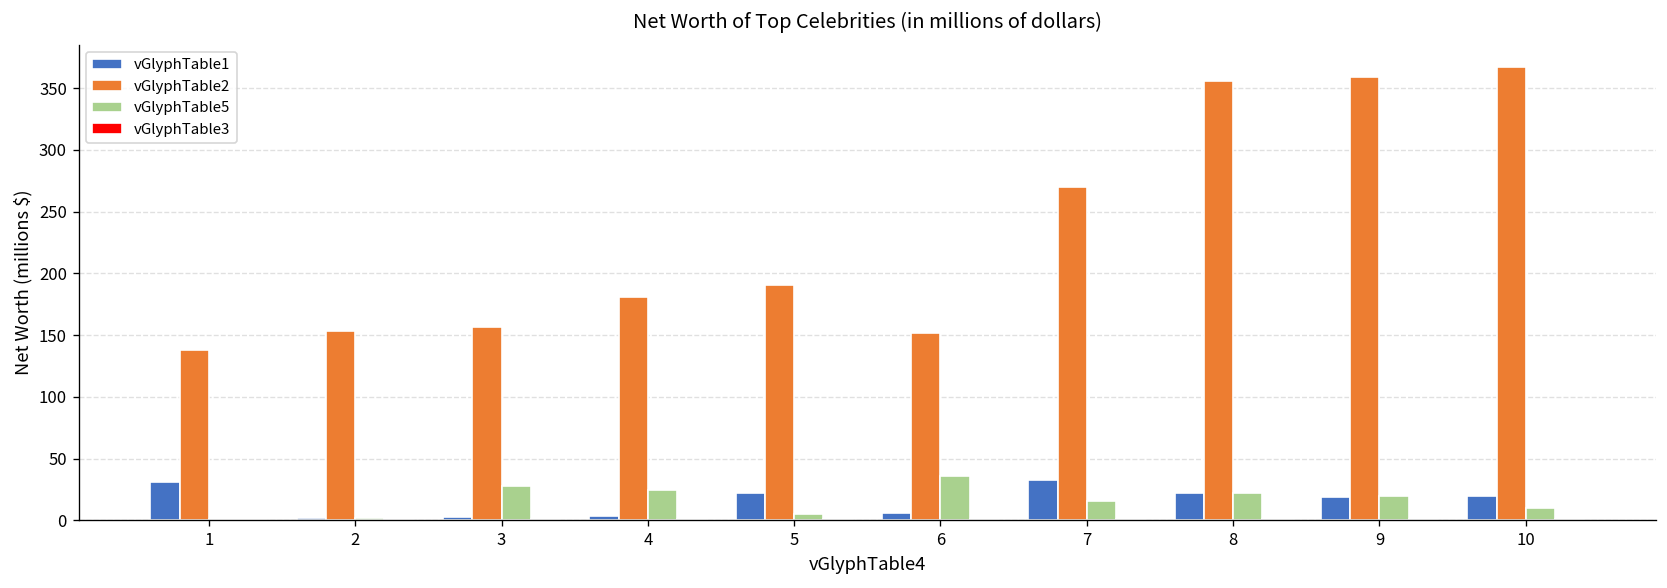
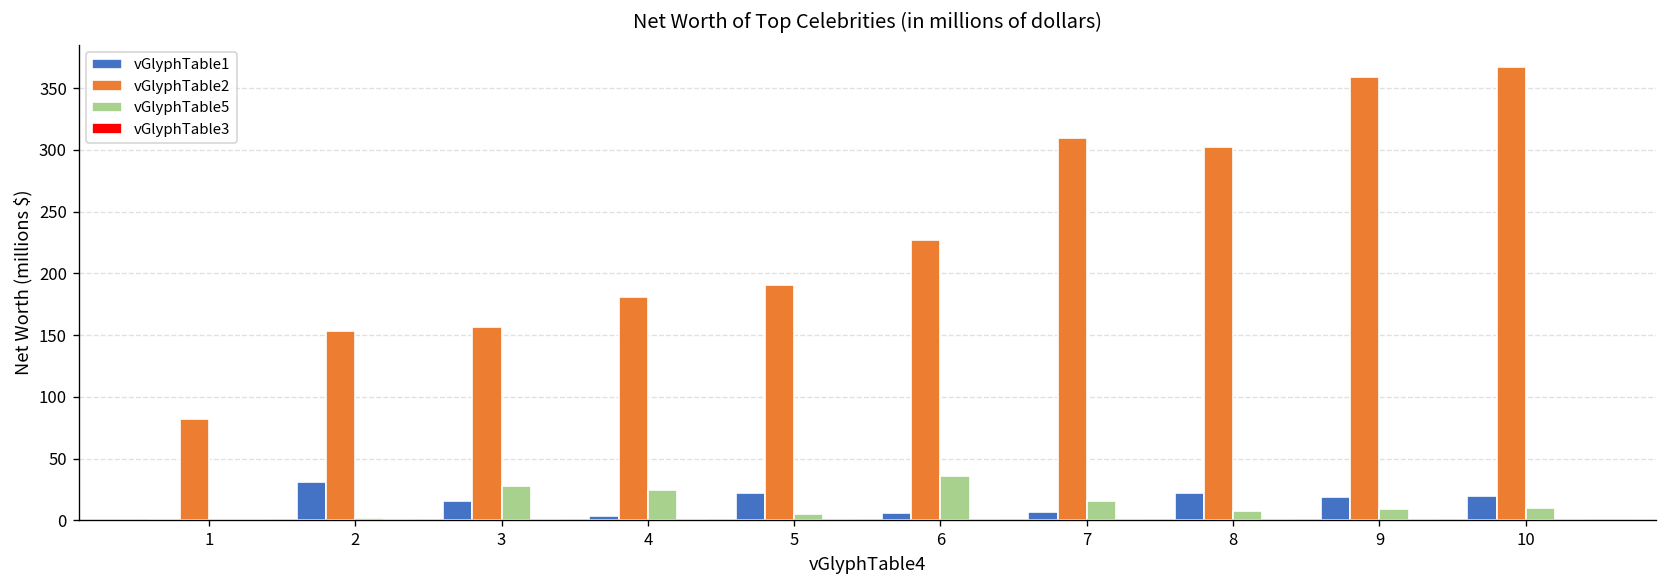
  {
    "vGlyphTable1": {
-     "1": 31,
-     "2": 2,
-     "3": 3,
+     "1": 1,
+     "2": 31,
+     "3": 16,
      "4": 4,
      "5": 22,
      "6": 6,
-     "7": 33,
+     "7": 7,
      "8": 22,
      "9": 19,
      "10": 20
    },
    "vGlyphTable2": {
-     "1": 138,
+     "1": 82,
      "2": 153,
      "3": 157,
      "4": 181,
      "5": 191,
-     "6": 152,
-     "7": 270,
-     "8": 356,
+     "6": 227,
+     "7": 310,
+     "8": 302,
      "9": 359,
      "10": 367
    },
    "vGlyphTable5": {
      "3": 28,
      "4": 25,
      "5": 5,
      "6": 36,
      "7": 16,
-     "8": 22,
-     "9": 20,
+     "8": 8,
+     "9": 9,
      "10": 10
    }
  }
